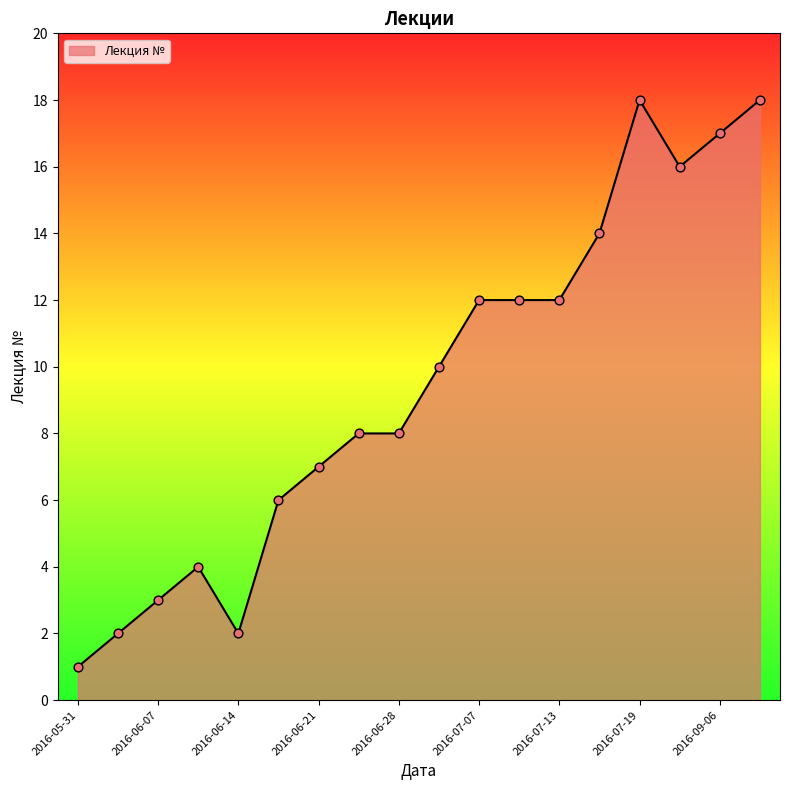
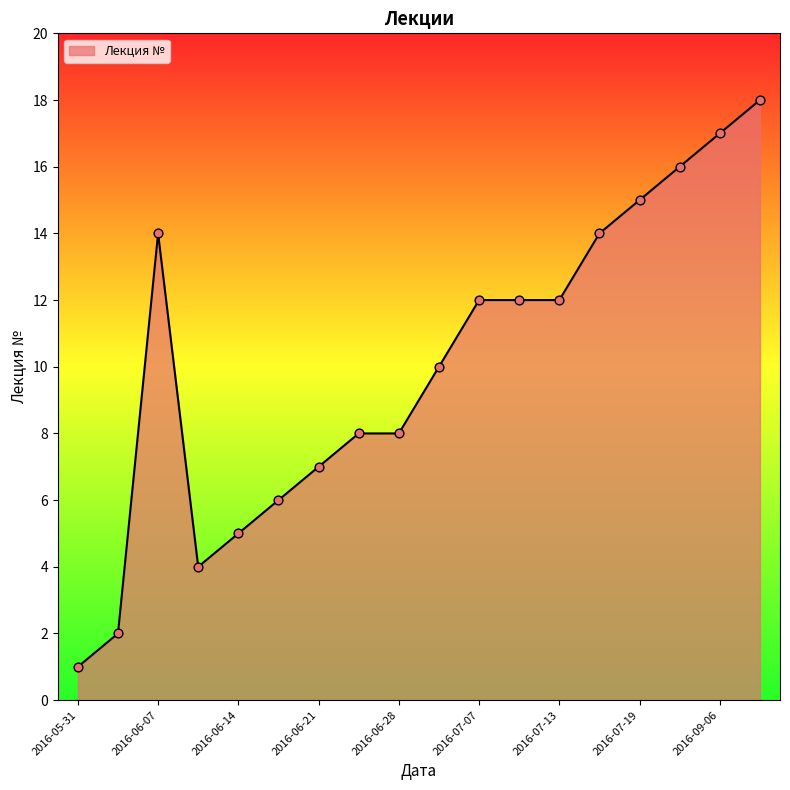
  {
    "2016-05-31": 1,
-   "2016-06-07": 3,
-   "2016-06-14": 2,
+   "2016-06-07": 14,
+   "2016-06-14": 5,
    "2016-06-21": 7,
    "2016-06-28": 8,
    "2016-07-07": 12,
    "2016-07-13": 12,
-   "2016-07-19": 18,
+   "2016-07-19": 15,
    "2016-09-06": 17
  }
